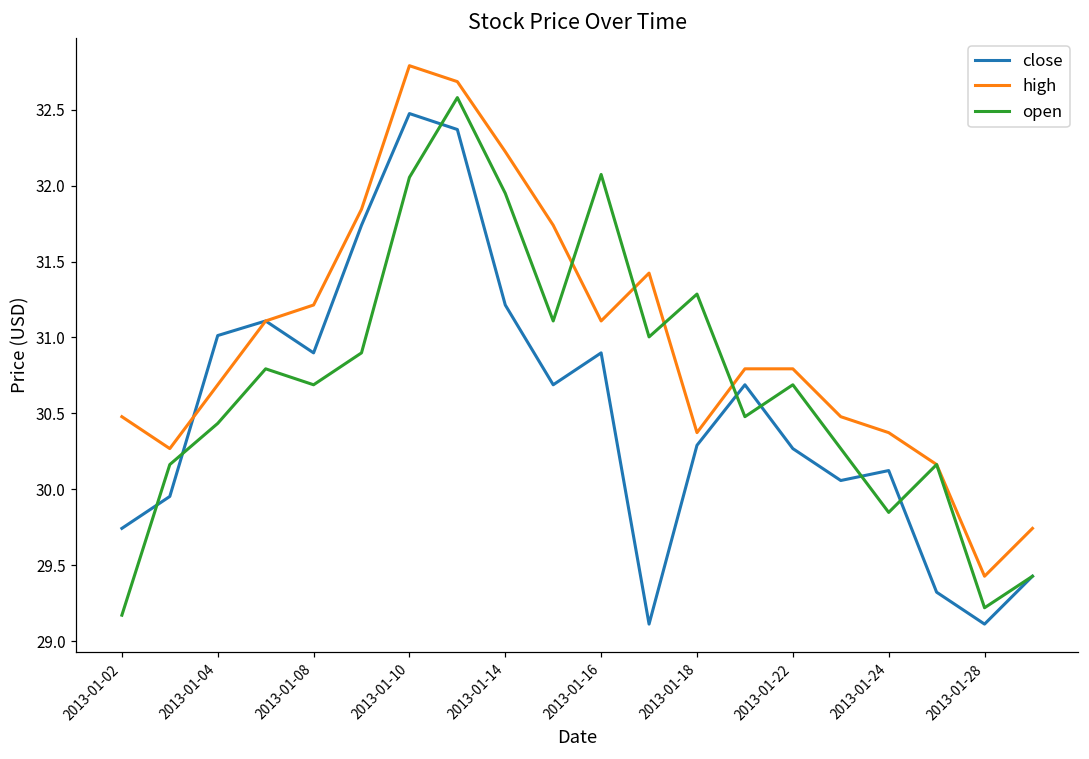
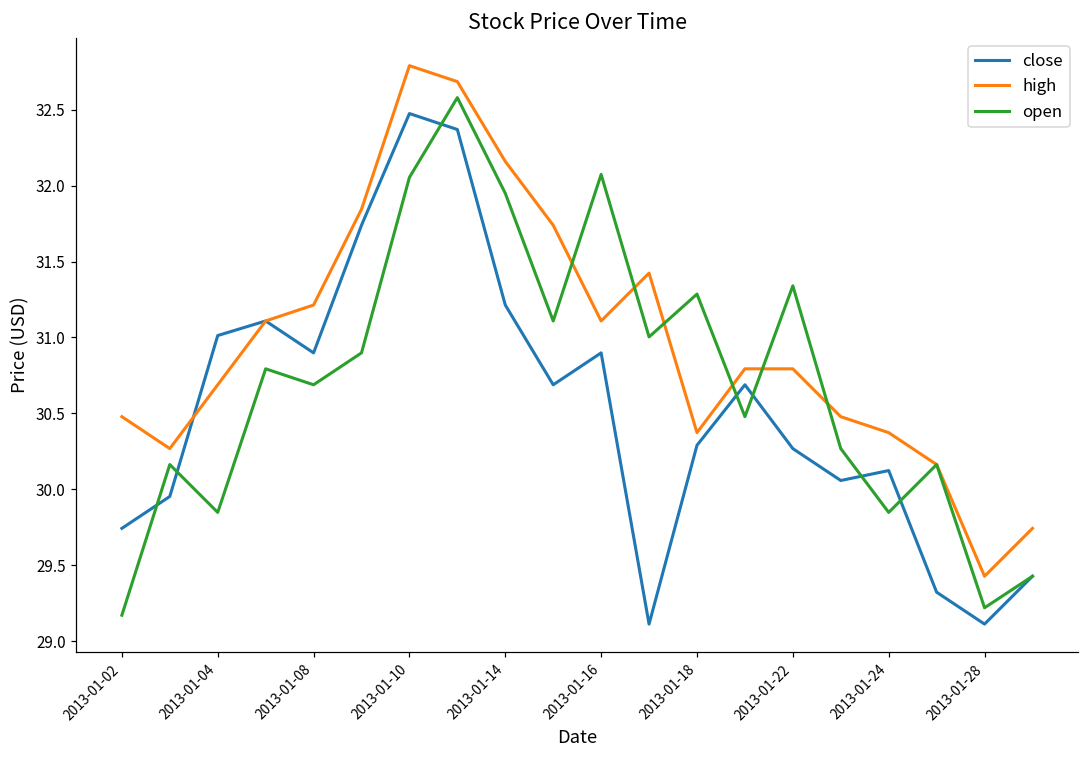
  {
    "close": {
      "2013-01-02": 29.74,
      "2013-01-04": 31.01,
      "2013-01-08": 30.90,
      "2013-01-10": 32.47,
      "2013-01-14": 31.21,
      "2013-01-16": 30.90,
      "2013-01-18": 30.29,
      "2013-01-22": 30.27,
      "2013-01-24": 30.12,
      "2013-01-28": 29.11
    },
    "high": {
      "2013-01-02": 30.48,
      "2013-01-04": 30.69,
      "2013-01-08": 31.21,
      "2013-01-10": 32.79,
-     "2013-01-14": 32.22,
+     "2013-01-14": 32.16,
      "2013-01-16": 31.11,
      "2013-01-18": 30.37,
      "2013-01-22": 30.79,
      "2013-01-24": 30.37,
      "2013-01-28": 29.43
    },
    "open": {
      "2013-01-02": 29.17,
-     "2013-01-04": 30.43,
+     "2013-01-04": 29.85,
      "2013-01-08": 30.69,
      "2013-01-10": 32.05,
      "2013-01-14": 31.95,
      "2013-01-16": 32.07,
      "2013-01-18": 31.29,
-     "2013-01-22": 30.69,
+     "2013-01-22": 31.34,
      "2013-01-24": 29.85,
      "2013-01-28": 29.22
    }
  }
